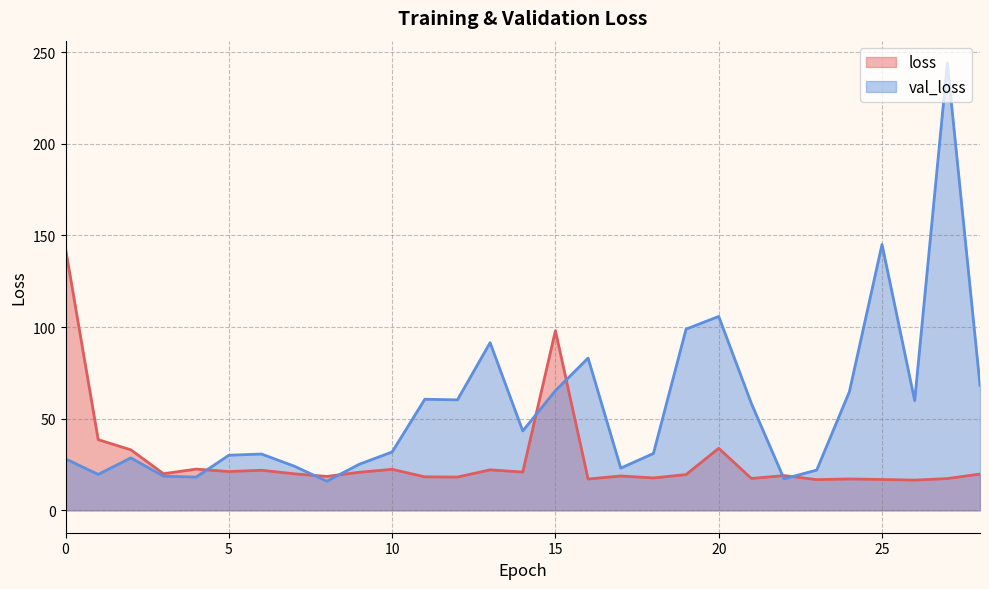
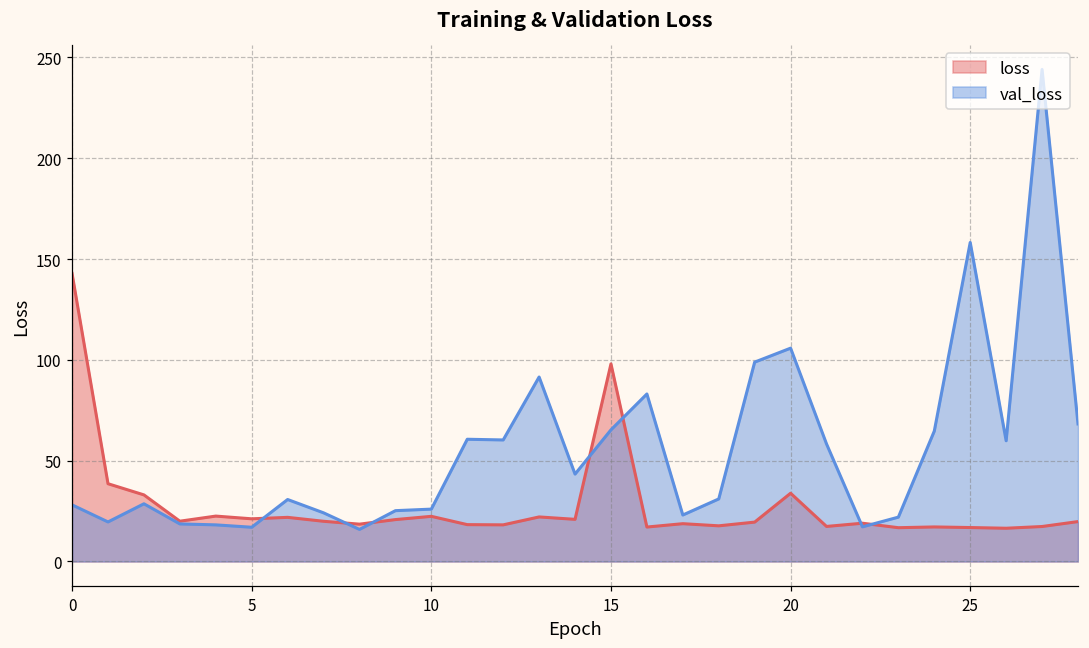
  {
    "loss": {
      "0": 143,
      "5": 21,
      "10": 22,
      "15": 98,
      "20": 34,
      "25": 17
    },
    "val_loss": {
      "0": 28,
-     "5": 30,
-     "10": 32,
+     "5": 17,
+     "10": 26,
      "15": 65,
      "20": 106,
-     "25": 145
+     "25": 158
    }
  }
